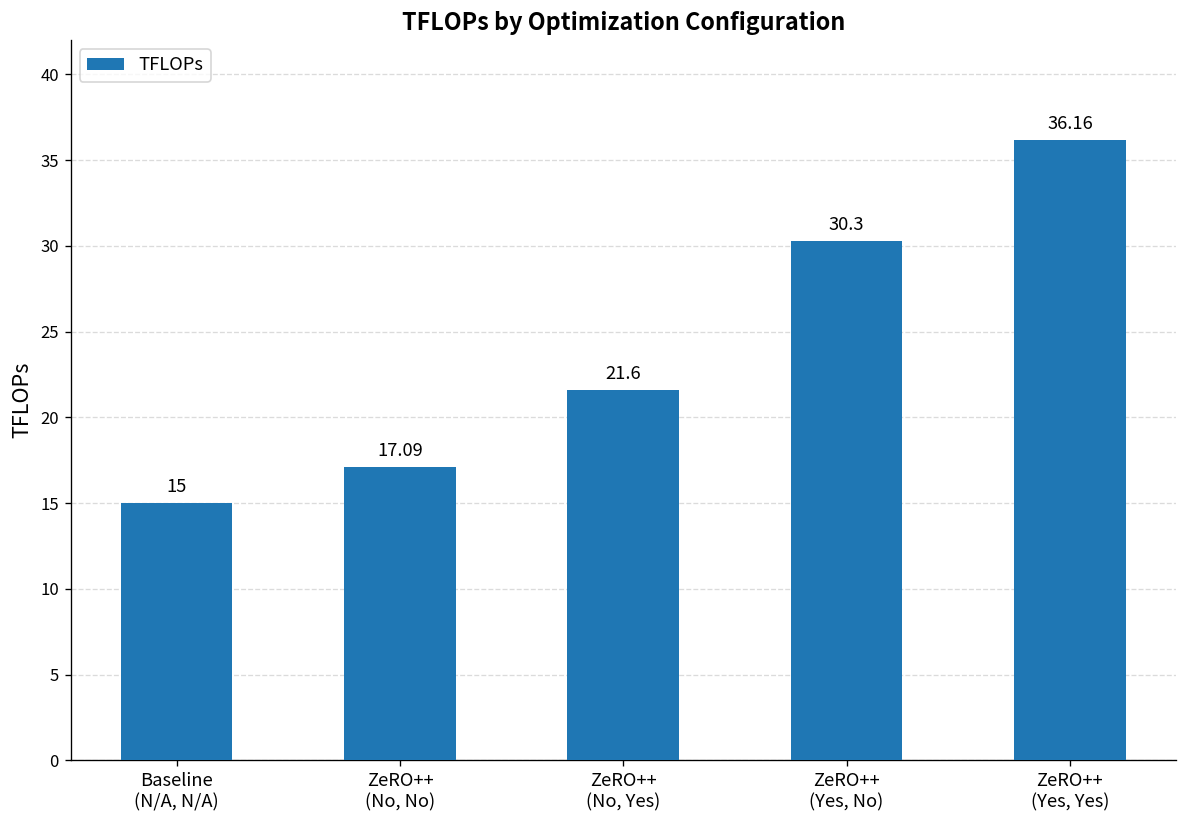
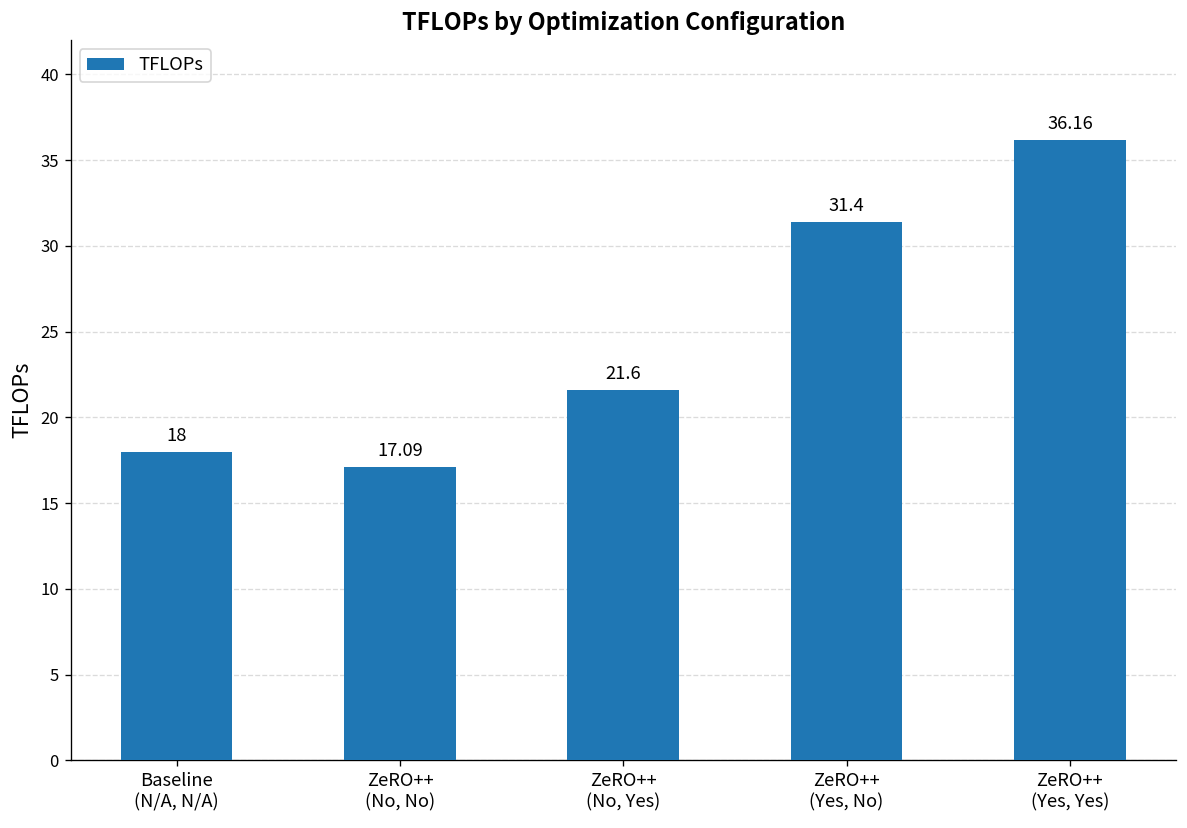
  {
-   "Baseline (N/A, N/A)": 15,
+   "Baseline (N/A, N/A)": 18,
    "ZeRO++ (No, No)": 17.09,
    "ZeRO++ (No, Yes)": 21.6,
-   "ZeRO++ (Yes, No)": 30.3,
+   "ZeRO++ (Yes, No)": 31.4,
    "ZeRO++ (Yes, Yes)": 36.16
  }
